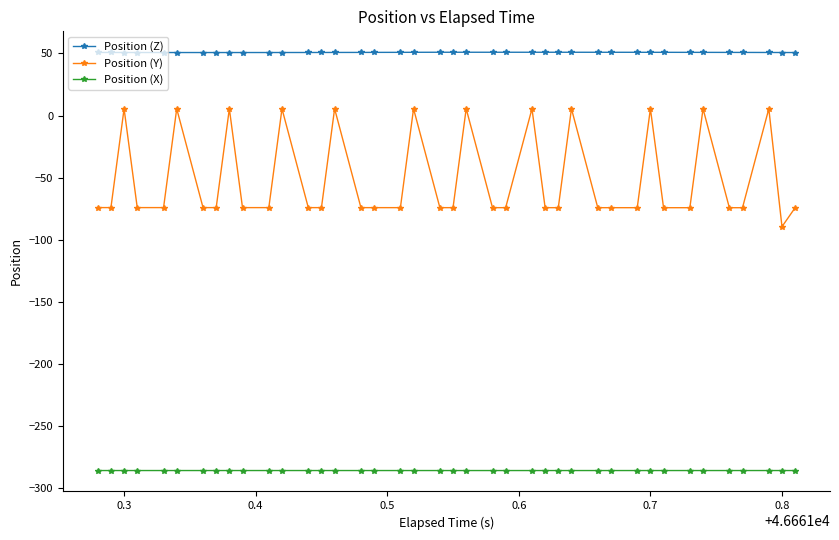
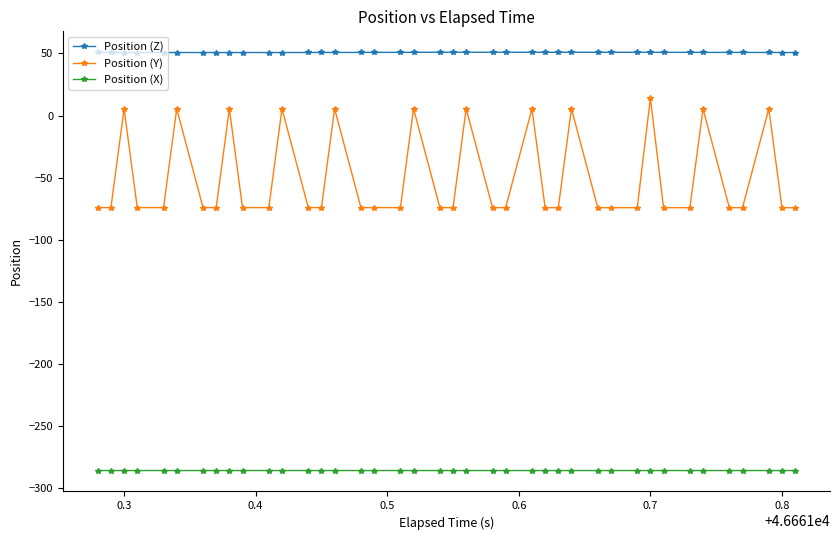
  {
    "Position (Z)": {
      "0.7": 51,
      "0.8": 51
    },
    "Position (Y)": {
      "0.3": 6,
-     "0.7": 6,
-     "0.8": -89
+     "0.7": 14,
+     "0.8": -74
    },
    "Position (X)": {
      "0.3": -286,
      "0.7": -286,
      "0.8": -286
    }
  }
